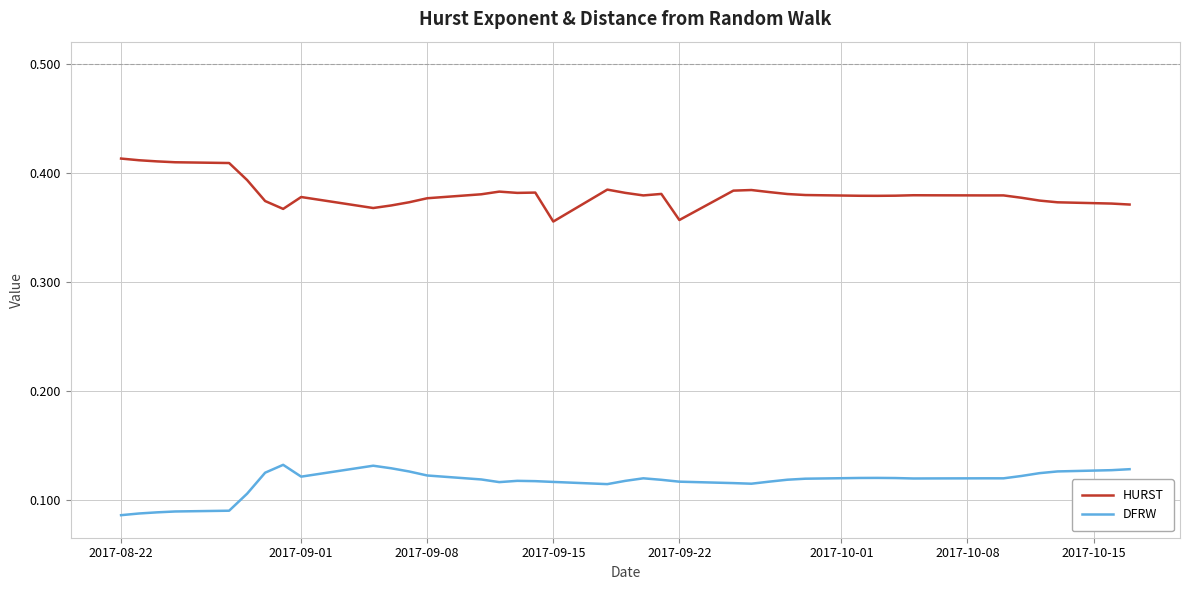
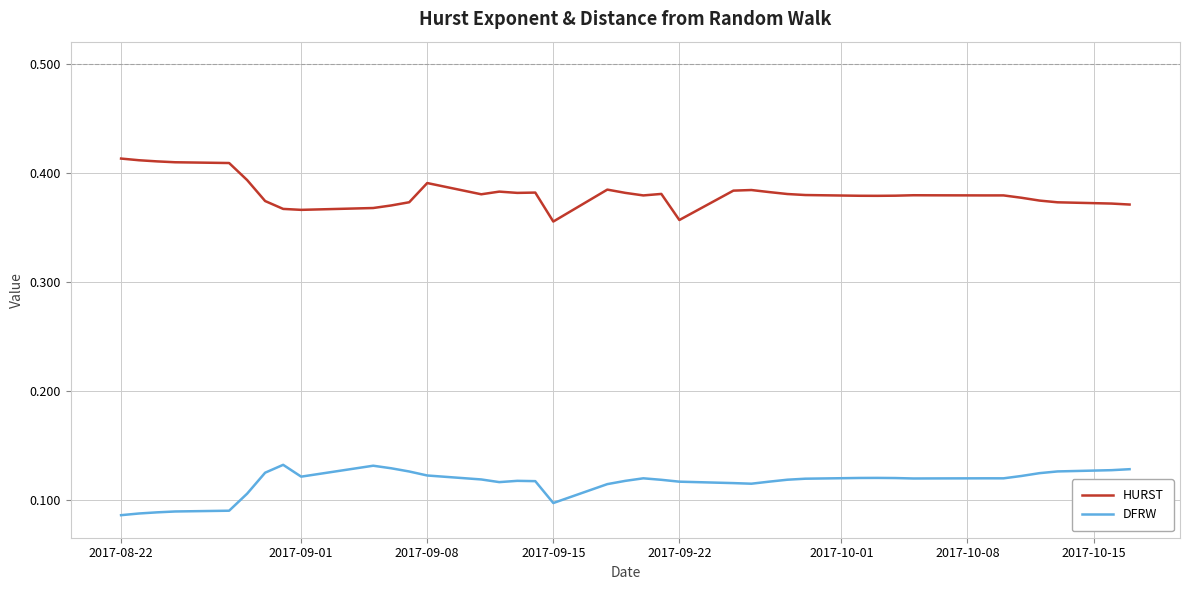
  {
    "HURST": {
      "2017-08-22": 0.413,
-     "2017-09-01": 0.378,
-     "2017-09-08": 0.377,
+     "2017-09-01": 0.366,
+     "2017-09-08": 0.391,
      "2017-09-15": 0.356,
      "2017-09-22": 0.357
    },
    "DFRW": {
      "2017-08-22": 0.087,
      "2017-09-01": 0.122,
      "2017-09-08": 0.123,
-     "2017-09-15": 0.117,
+     "2017-09-15": 0.098,
      "2017-09-22": 0.117
    }
  }
